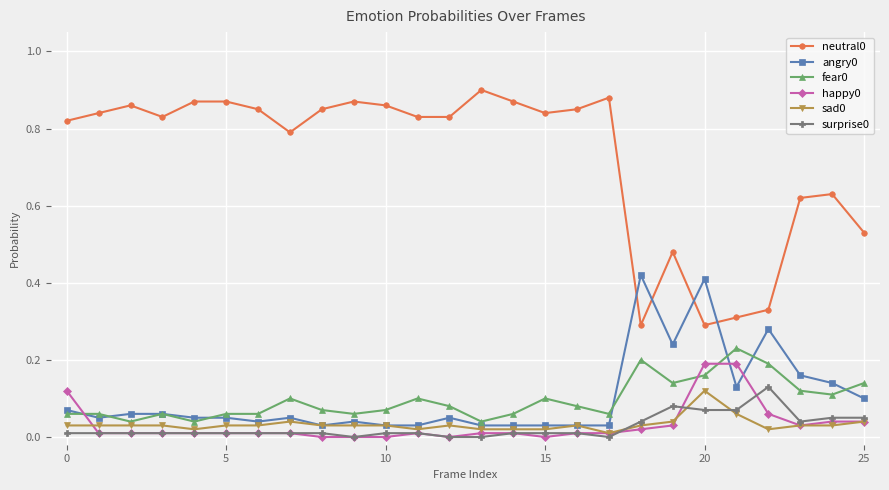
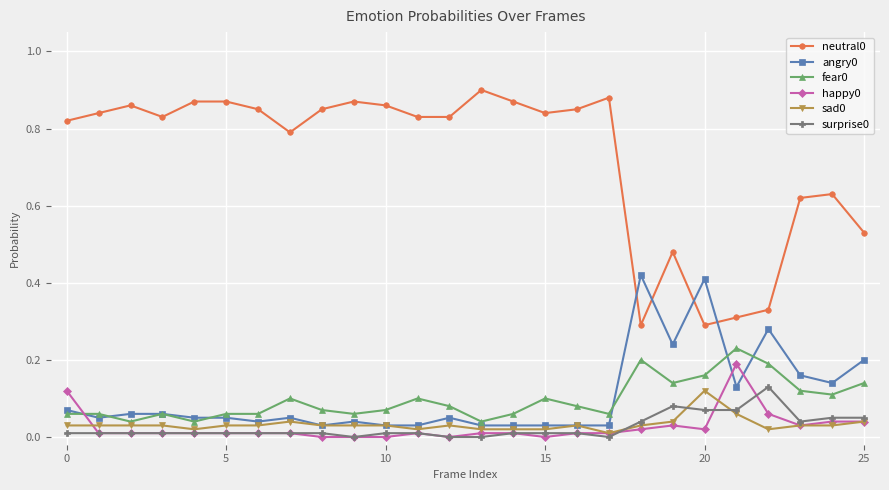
  {
    "neutral0": {
      "0": 0.82,
      "5": 0.87,
      "10": 0.86,
      "15": 0.84,
      "20": 0.29,
      "25": 0.53
    },
    "angry0": {
      "0": 0.07,
      "5": 0.05,
      "15": 0.03,
      "20": 0.41,
-     "25": 0.1
+     "25": 0.2
    },
    "happy0": {
      "0": 0.12,
      "10": 0.00,
      "15": 0.00,
-     "20": 0.19
+     "20": 0.02
    },
    "sad0": {
      "0": 0.03,
      "5": 0.03,
      "15": 0.02,
      "20": 0.12
    }
  }
